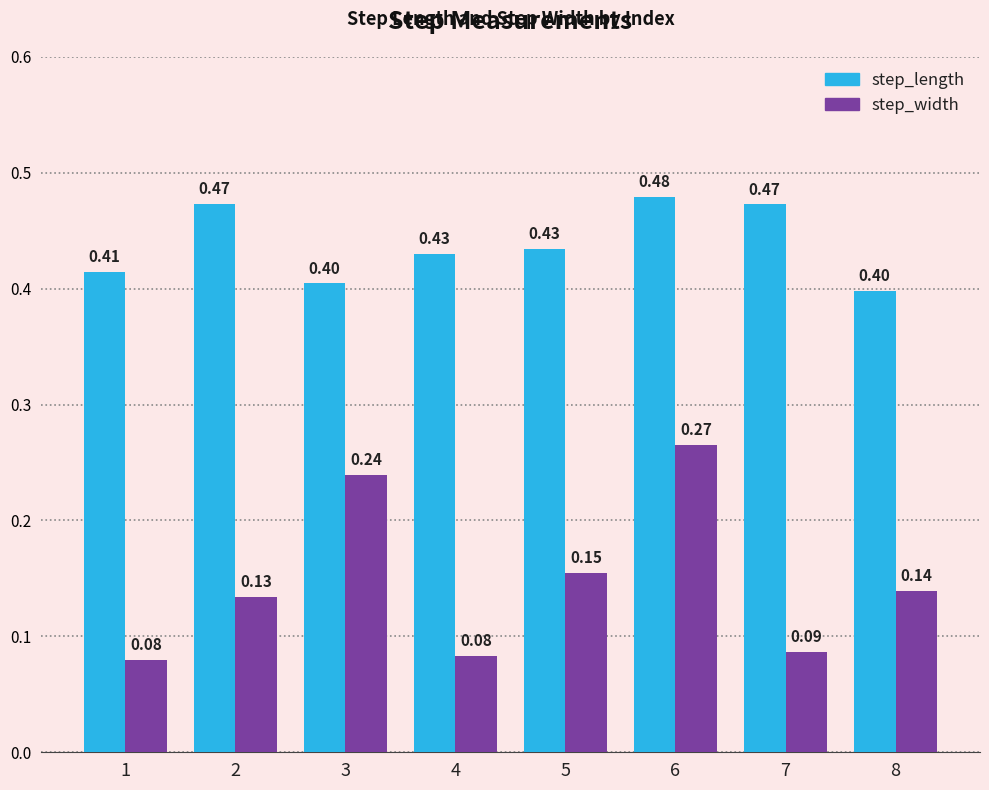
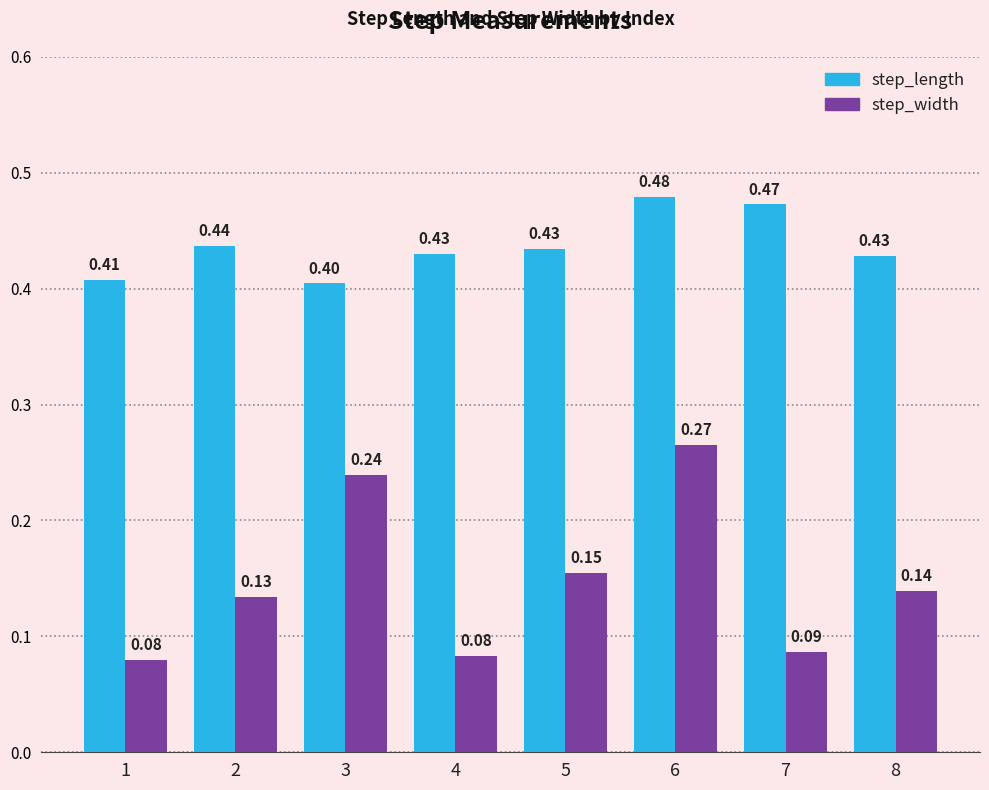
  {
    "step_length": {
-     "1": 0.415,
-     "2": 0.47,
+     "1": 0.407,
+     "2": 0.44,
      "3": 0.40,
      "4": 0.43,
      "5": 0.43,
      "6": 0.48,
      "7": 0.47,
-     "8": 0.40
+     "8": 0.43
    },
    "step_width": {
      "1": 0.08,
      "2": 0.13,
      "3": 0.24,
      "4": 0.08,
      "5": 0.15,
      "6": 0.27,
      "7": 0.09,
      "8": 0.14
    }
  }
